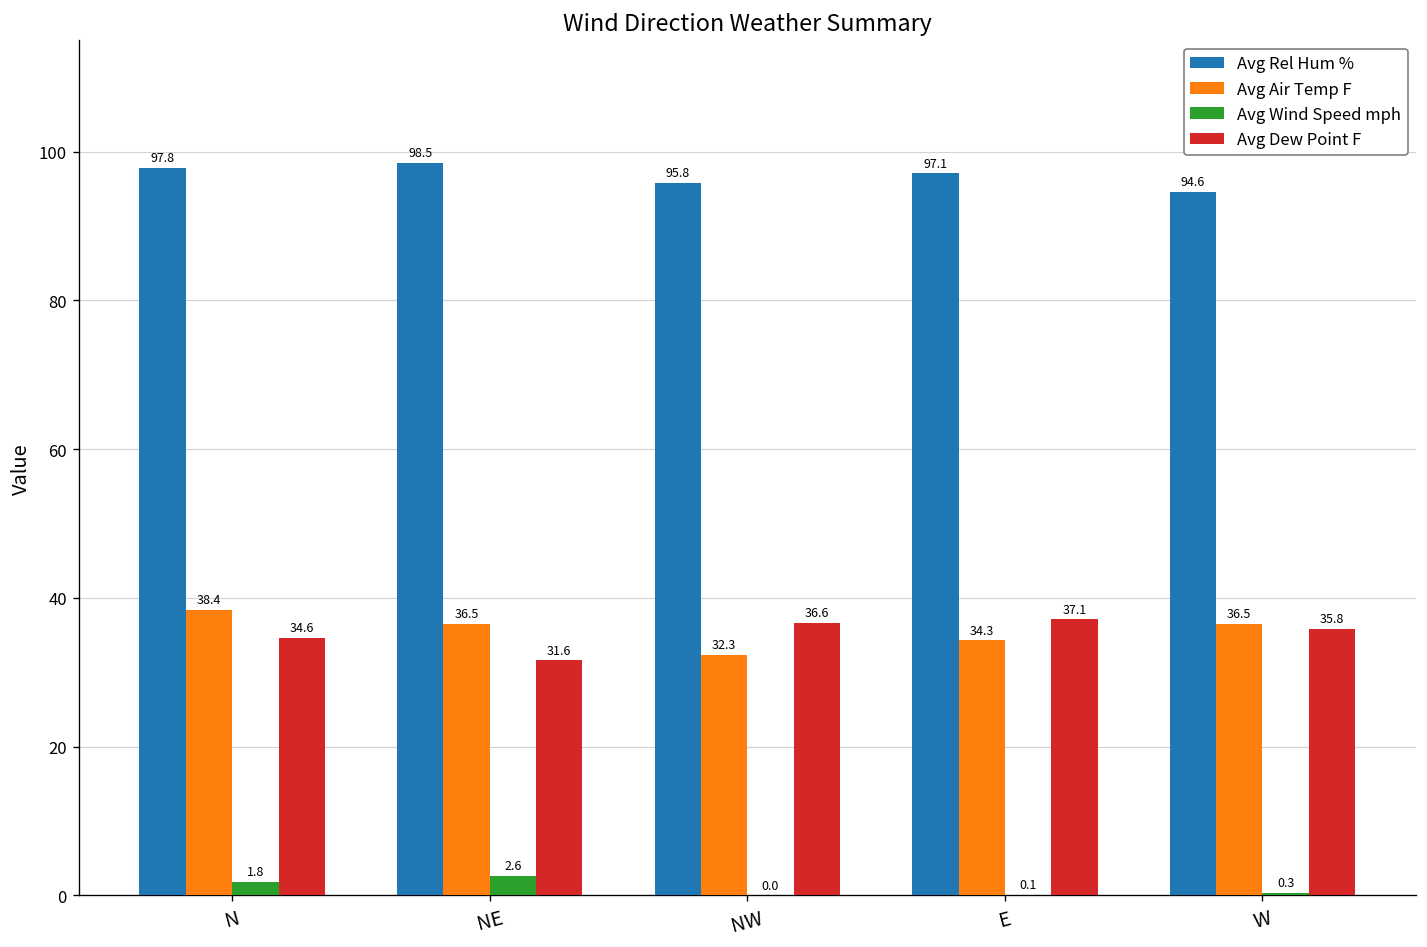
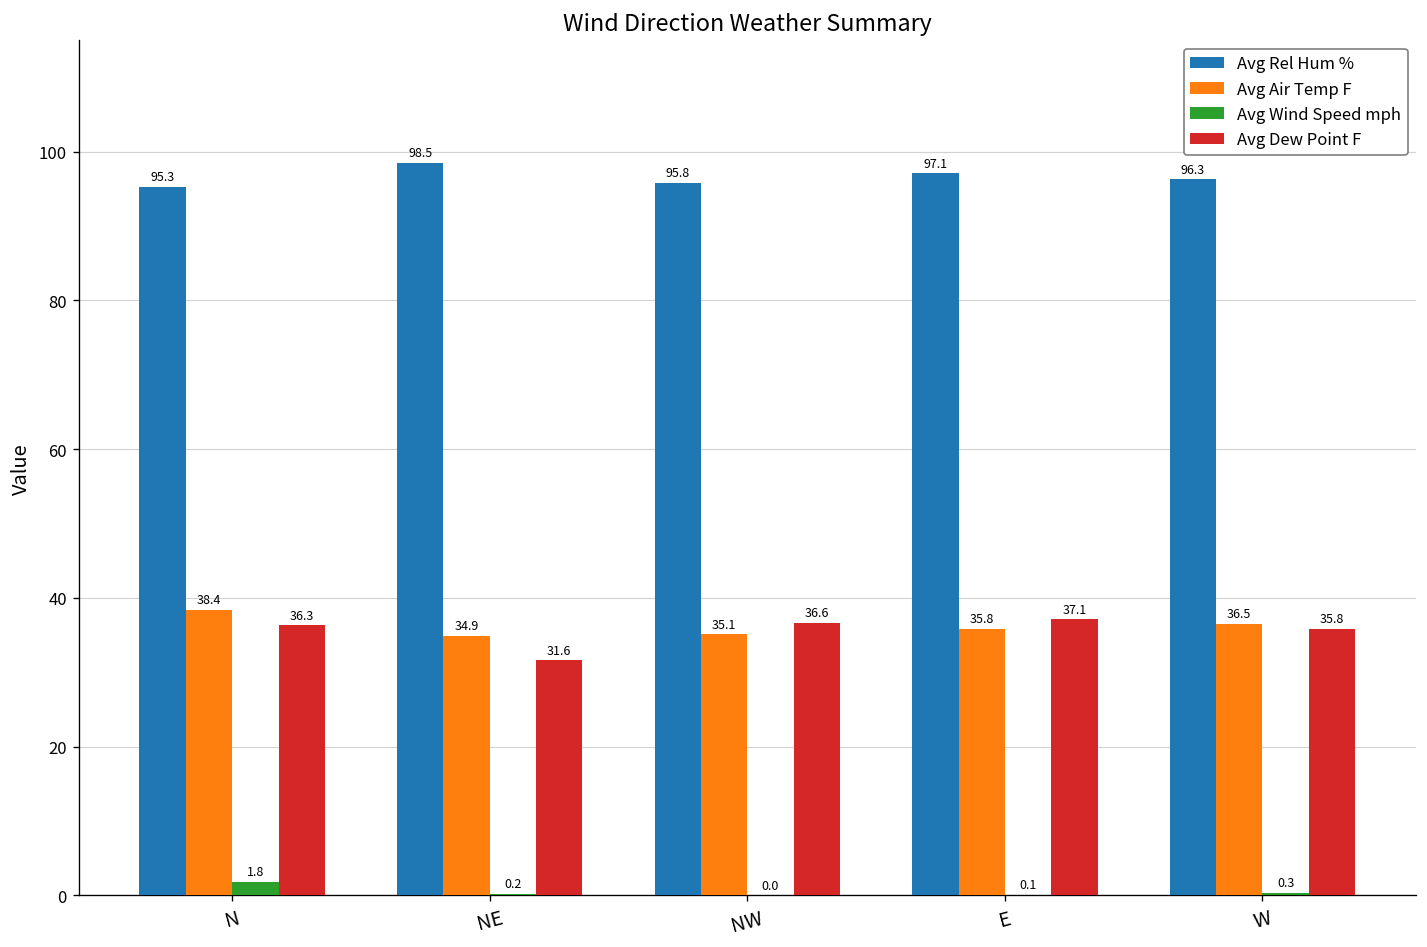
  {
    "Avg Rel Hum %": {
-     "N": 97.8,
+     "N": 95.3,
      "NE": 98.5,
      "NW": 95.8,
      "E": 97.1,
-     "W": 94.6
+     "W": 96.3
    },
    "Avg Air Temp F": {
      "N": 38.4,
-     "NE": 36.5,
-     "NW": 32.3,
-     "E": 34.3,
+     "NE": 34.9,
+     "NW": 35.1,
+     "E": 35.8,
      "W": 36.5
    },
    "Avg Wind Speed mph": {
      "N": 1.8,
-     "NE": 2.6,
+     "NE": 0.2,
      "NW": 0.0,
      "E": 0.1,
      "W": 0.3
    },
    "Avg Dew Point F": {
-     "N": 34.6,
+     "N": 36.3,
      "NE": 31.6,
      "NW": 36.6,
      "E": 37.1,
      "W": 35.8
    }
  }
